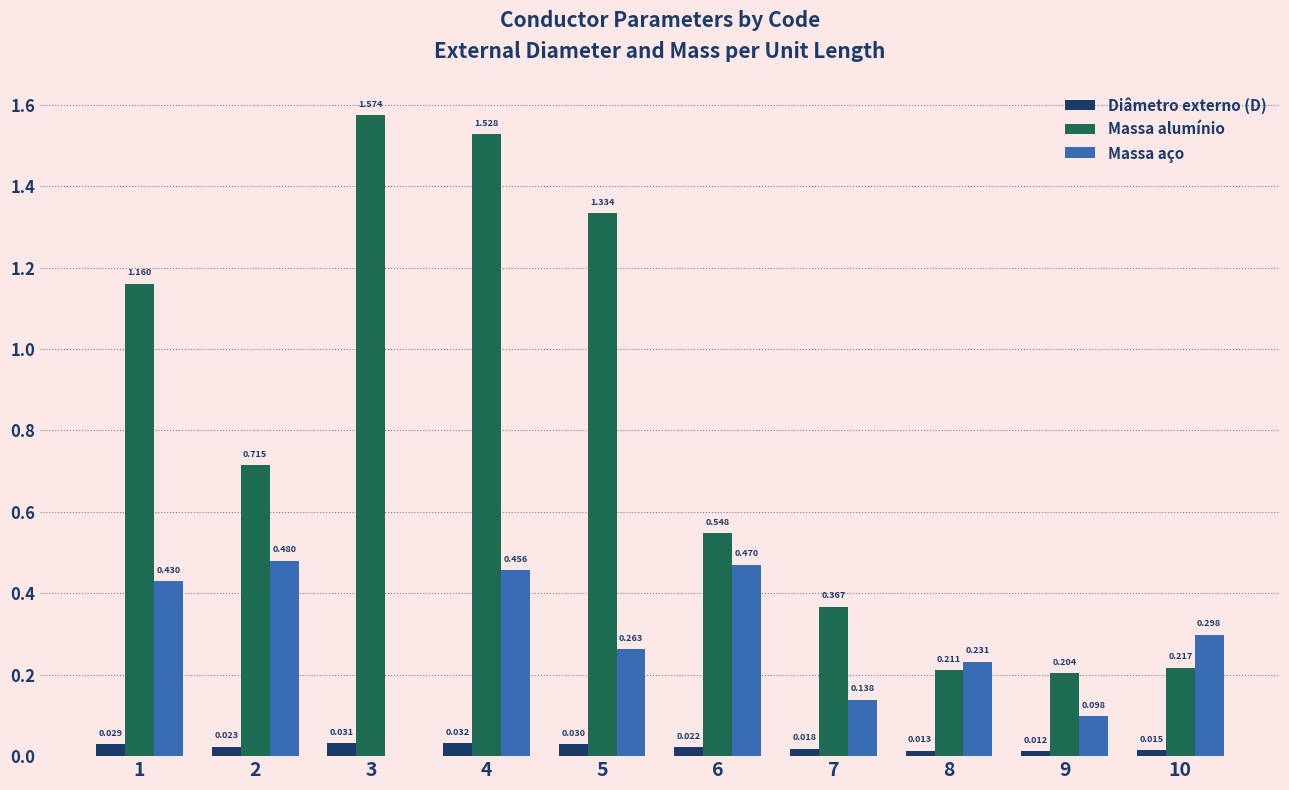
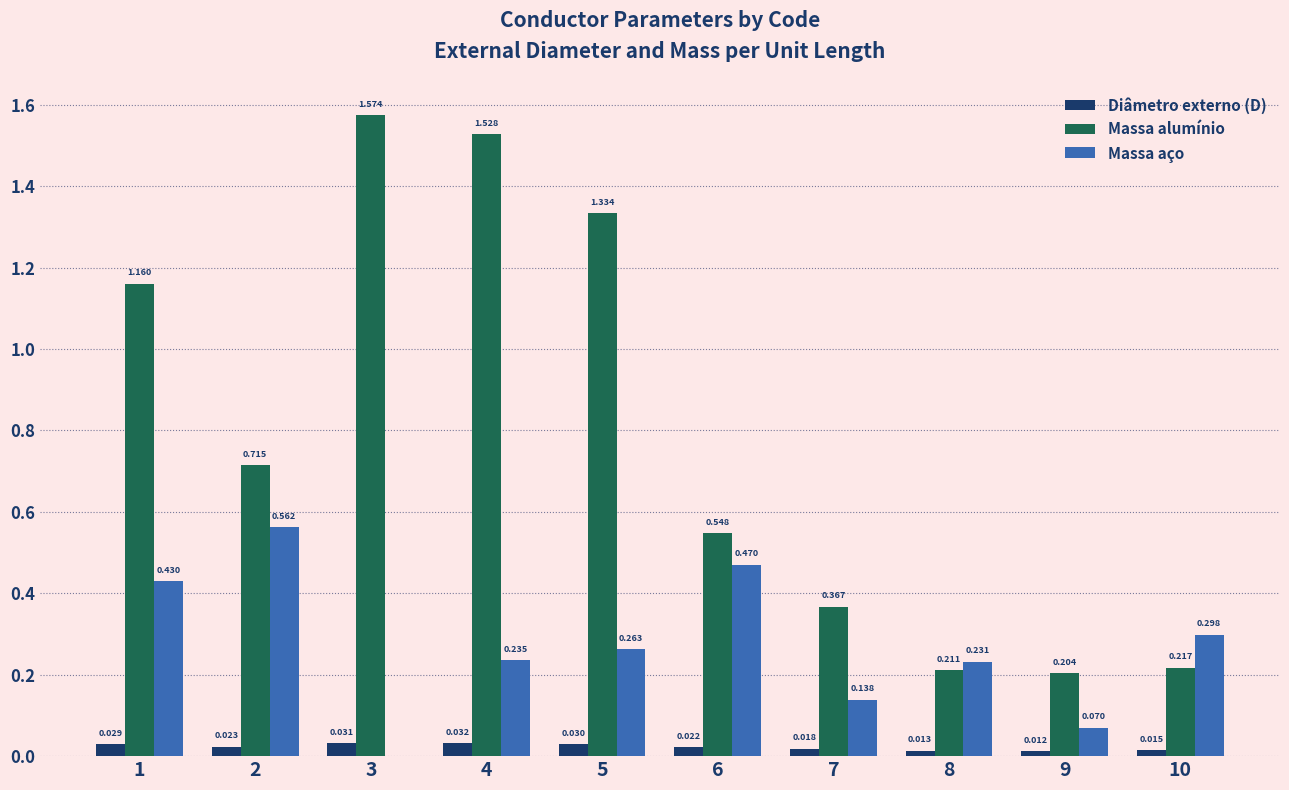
  {
    "Massa aço": {
      "1": 0.430,
-     "2": 0.480,
-     "4": 0.456,
+     "2": 0.562,
+     "4": 0.235,
      "5": 0.263,
      "6": 0.470,
      "7": 0.138,
      "8": 0.231,
-     "9": 0.098,
+     "9": 0.070,
      "10": 0.298
    }
  }
